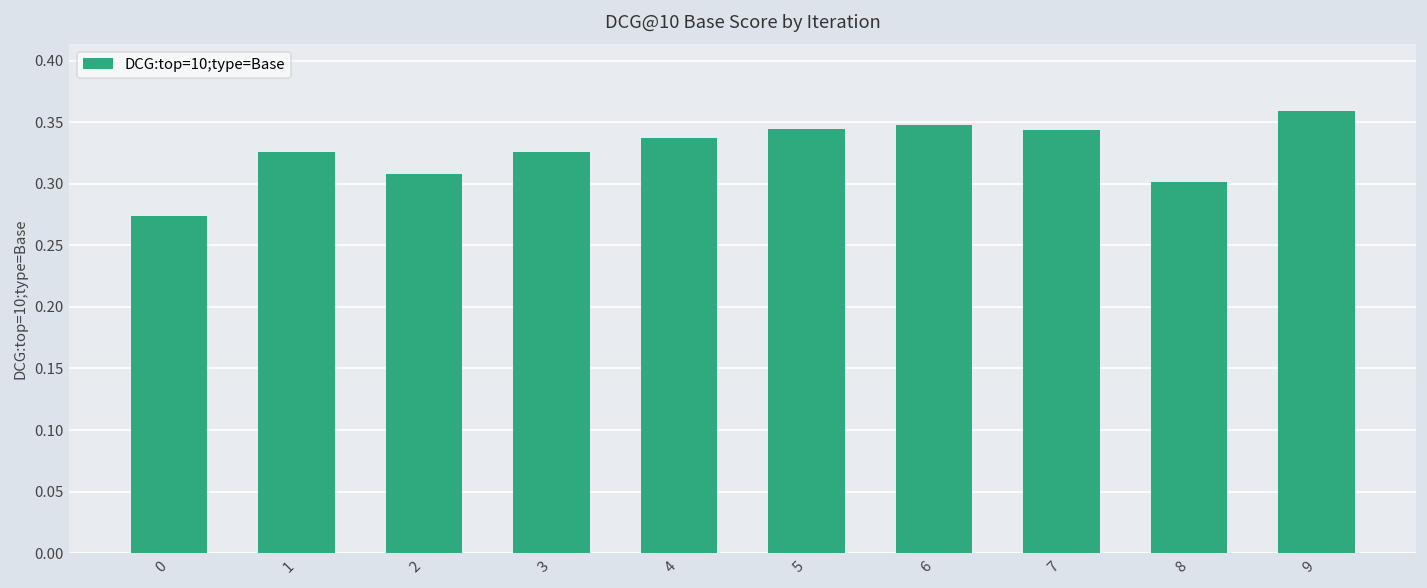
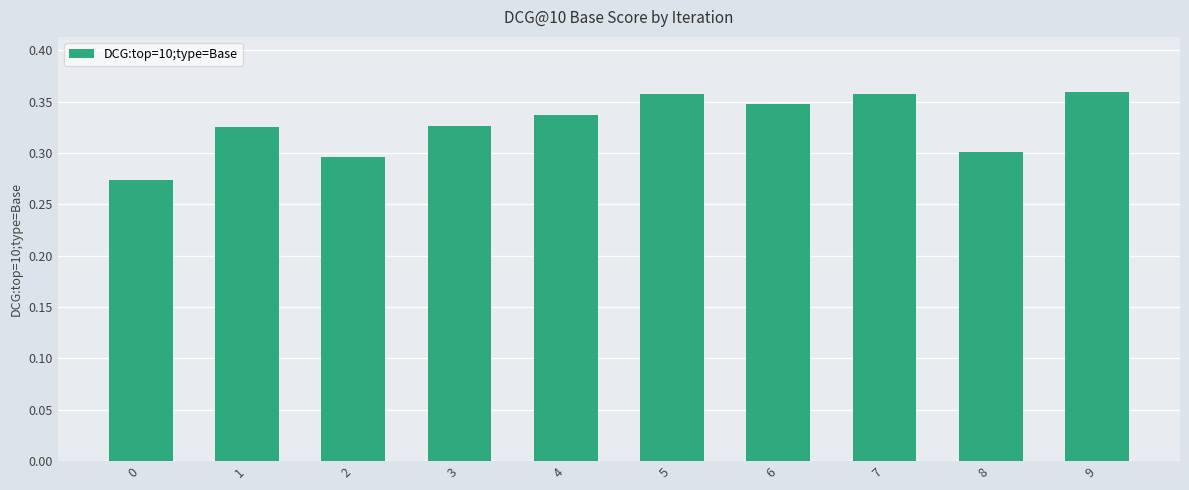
  {
    "0": 0.274,
    "1": 0.326,
-   "2": 0.308,
+   "2": 0.296,
    "3": 0.326,
    "4": 0.337,
-   "5": 0.344,
+   "5": 0.357,
    "6": 0.348,
-   "7": 0.344,
+   "7": 0.357,
    "8": 0.301,
    "9": 0.359
  }
